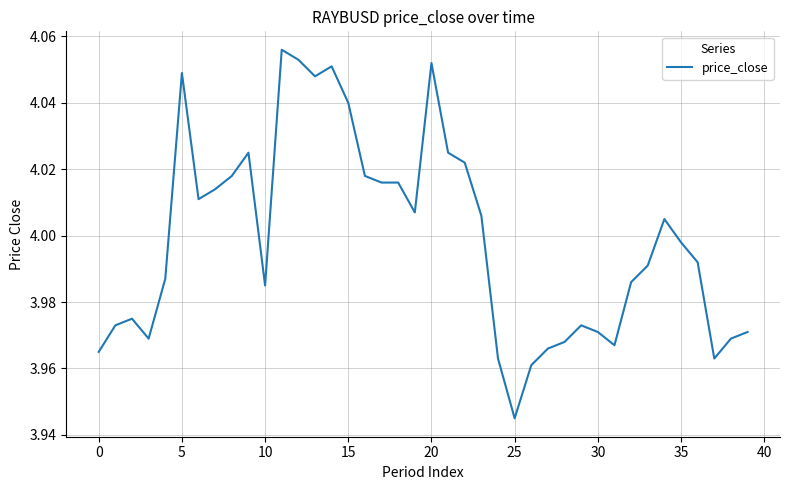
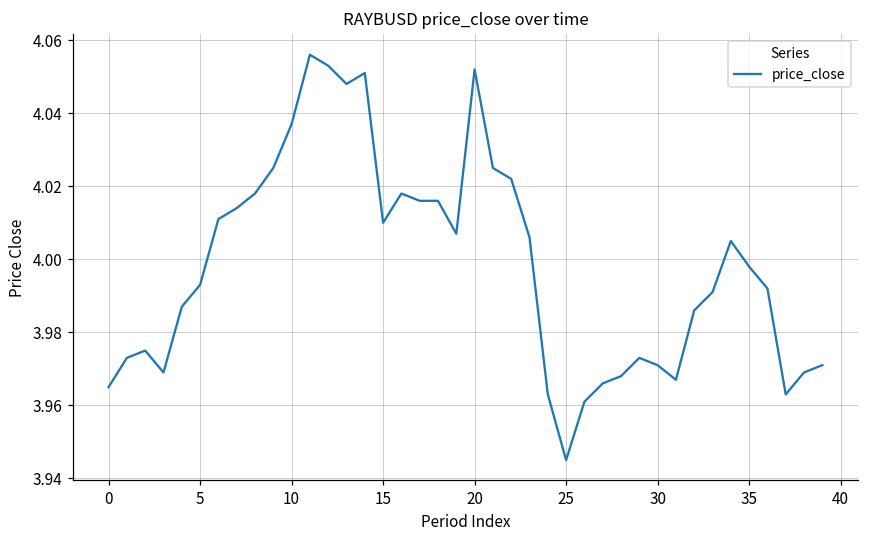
  {
    "0": 3.965,
-   "5": 4.049,
-   "10": 3.985,
-   "15": 4.04,
+   "5": 3.993,
+   "10": 4.037,
+   "15": 4.01,
    "20": 4.052,
    "25": 3.945,
    "30": 3.971,
    "35": 3.998
  }
